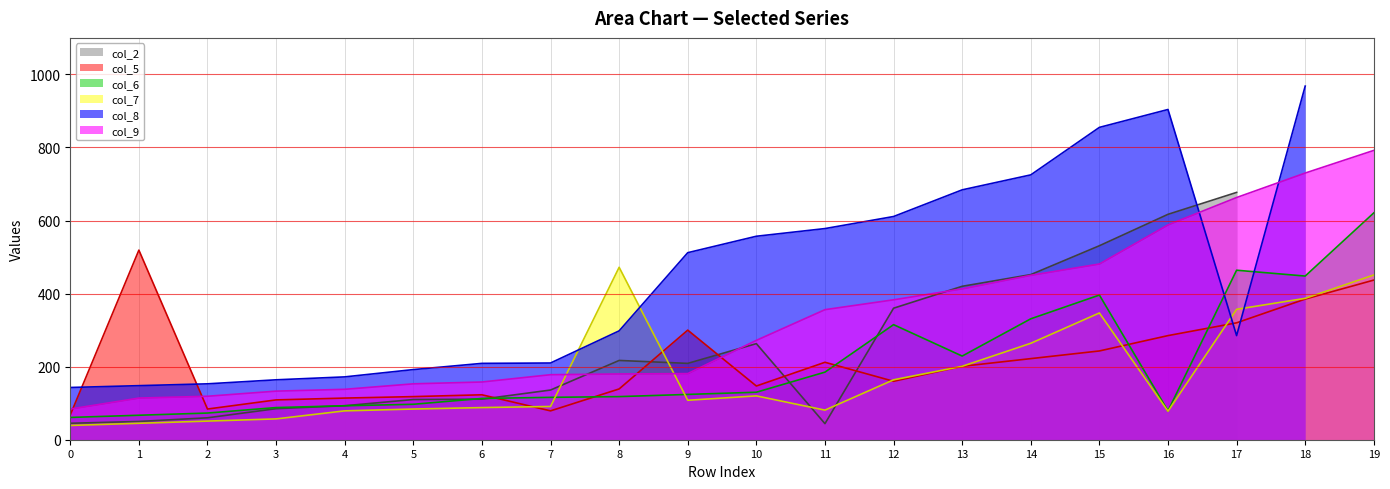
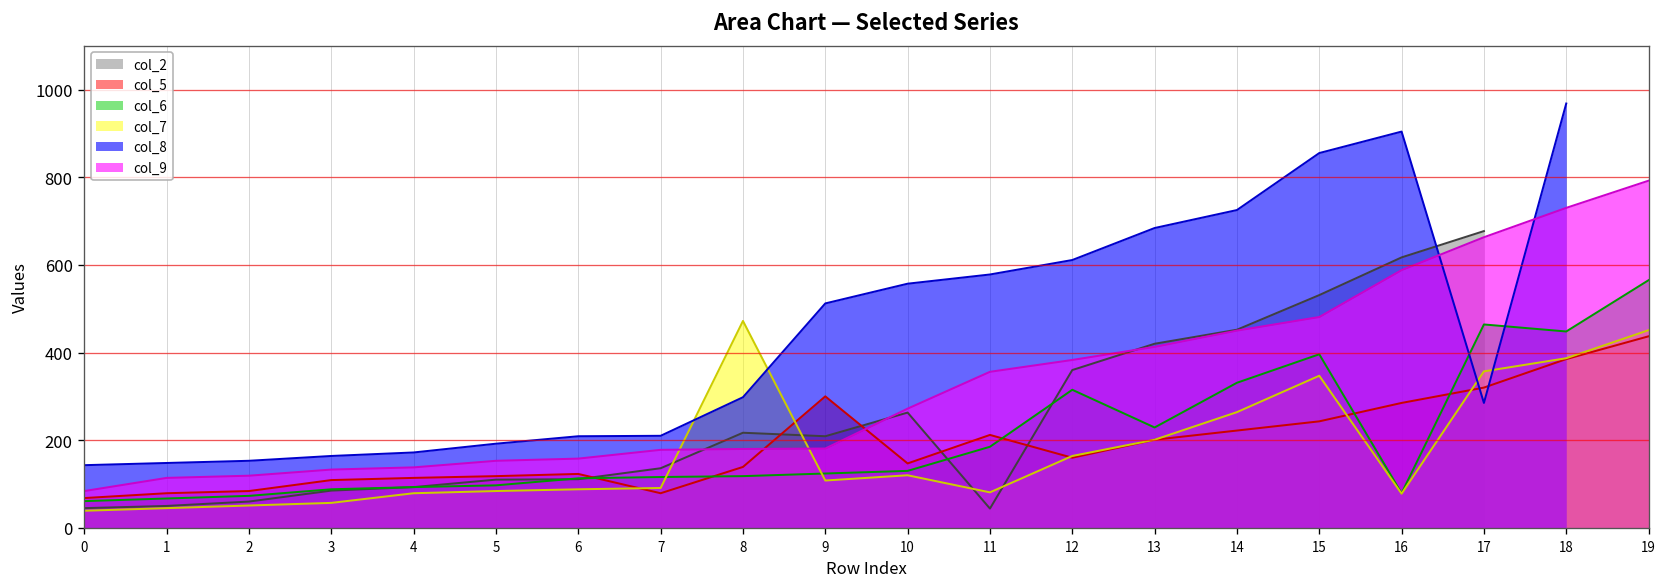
  {
    "col_2": {
      "2": 60,
      "5": 110,
      "7": 140,
      "8": 220,
      "9": 210,
      "10": 260,
      "11": 40,
      "12": 360,
      "13": 420,
      "15": 530,
      "16": 620,
      "17": 680
    },
    "col_5": {
-     "1": 520,
+     "1": 80,
      "2": 80,
      "3": 110,
      "4": 110,
      "5": 120,
      "6": 120,
      "7": 80,
      "8": 140,
      "9": 300,
      "10": 150,
      "11": 210,
      "14": 220,
      "15": 240,
      "16": 290,
      "17": 320,
      "19": 440
    },
    "col_6": {
      "1": 70,
      "2": 70,
      "5": 100,
      "7": 120,
      "8": 120,
      "9": 120,
      "10": 130,
      "11": 190,
      "12": 320,
      "13": 230,
      "14": 330,
      "15": 400,
      "17": 460,
      "18": 450,
-     "19": 620
+     "19": 570
    },
    "col_7": {
      "2": 50,
      "3": 60,
      "4": 80,
      "5": 80,
      "6": 90,
      "7": 90,
      "8": 470,
      "9": 110,
      "10": 120,
      "11": 80,
      "14": 260,
      "15": 350,
      "17": 360,
      "19": 450
    },
    "col_8": {
      "0": 140,
      "1": 150,
      "2": 150,
      "3": 160,
      "4": 170,
      "5": 190,
      "6": 210,
      "7": 210,
      "8": 300,
      "9": 510,
      "10": 560,
      "11": 580,
      "12": 610,
      "13": 680,
      "14": 730,
      "15": 860,
      "16": 900,
      "17": 290,
      "18": 970
    },
    "col_9": {
      "0": 80,
      "1": 110,
      "2": 120,
      "3": 130,
      "4": 140,
      "5": 150,
      "6": 160,
      "7": 180,
      "8": 180,
      "9": 180,
      "10": 270,
      "11": 360,
      "12": 380,
      "13": 410,
      "15": 480,
      "16": 590,
      "17": 660,
      "18": 730,
      "19": 790
    }
  }
